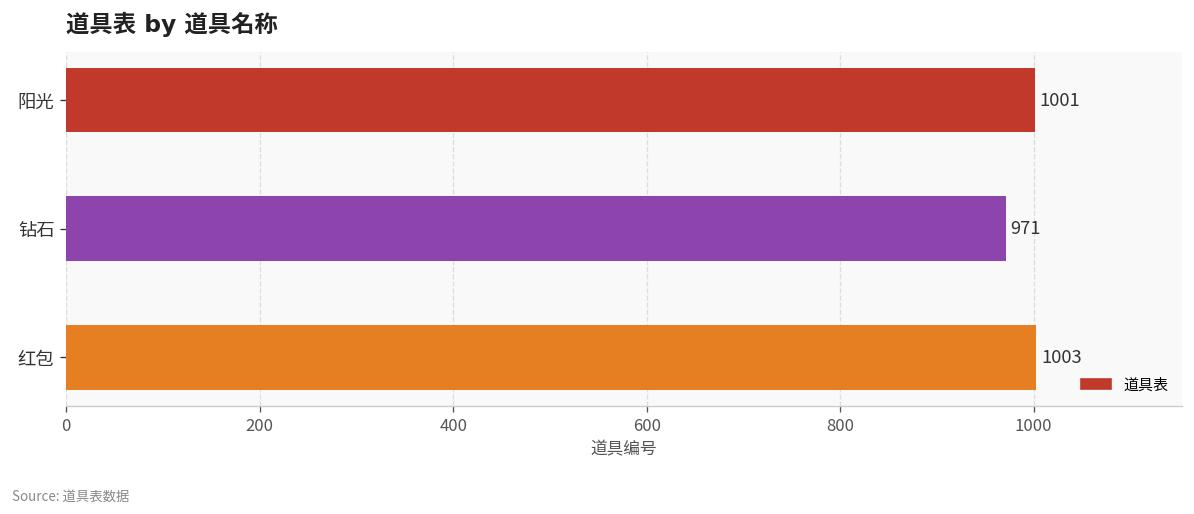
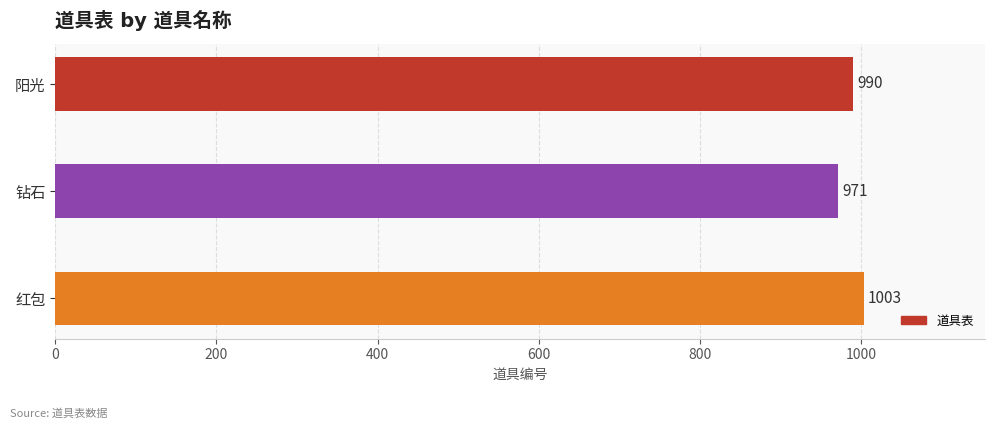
  {
-   "阳光": 1001,
+   "阳光": 990,
    "钻石": 971,
    "红包": 1003
  }
